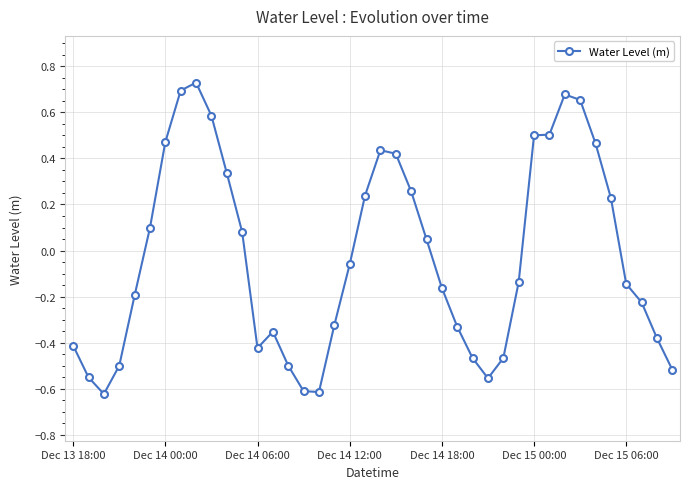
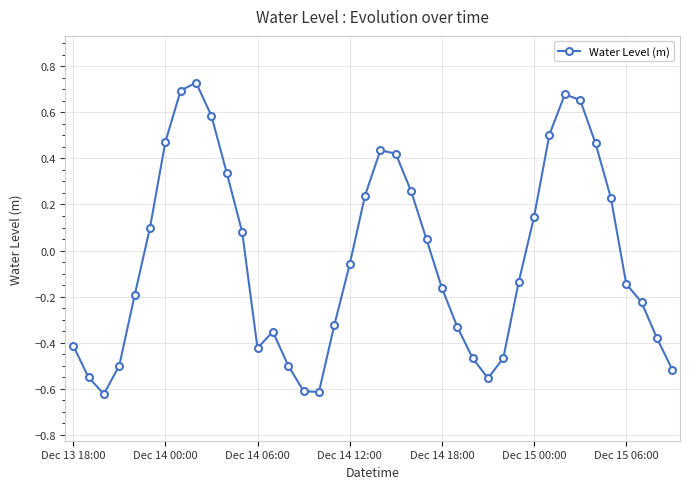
  {
    "Dec 13 18:00": -0.41,
    "Dec 14 00:00": 0.47,
    "Dec 14 06:00": -0.42,
    "Dec 14 12:00": -0.06,
    "Dec 14 18:00": -0.16,
-   "Dec 15 00:00": 0.50,
+   "Dec 15 00:00": 0.15,
    "Dec 15 06:00": -0.15
  }
